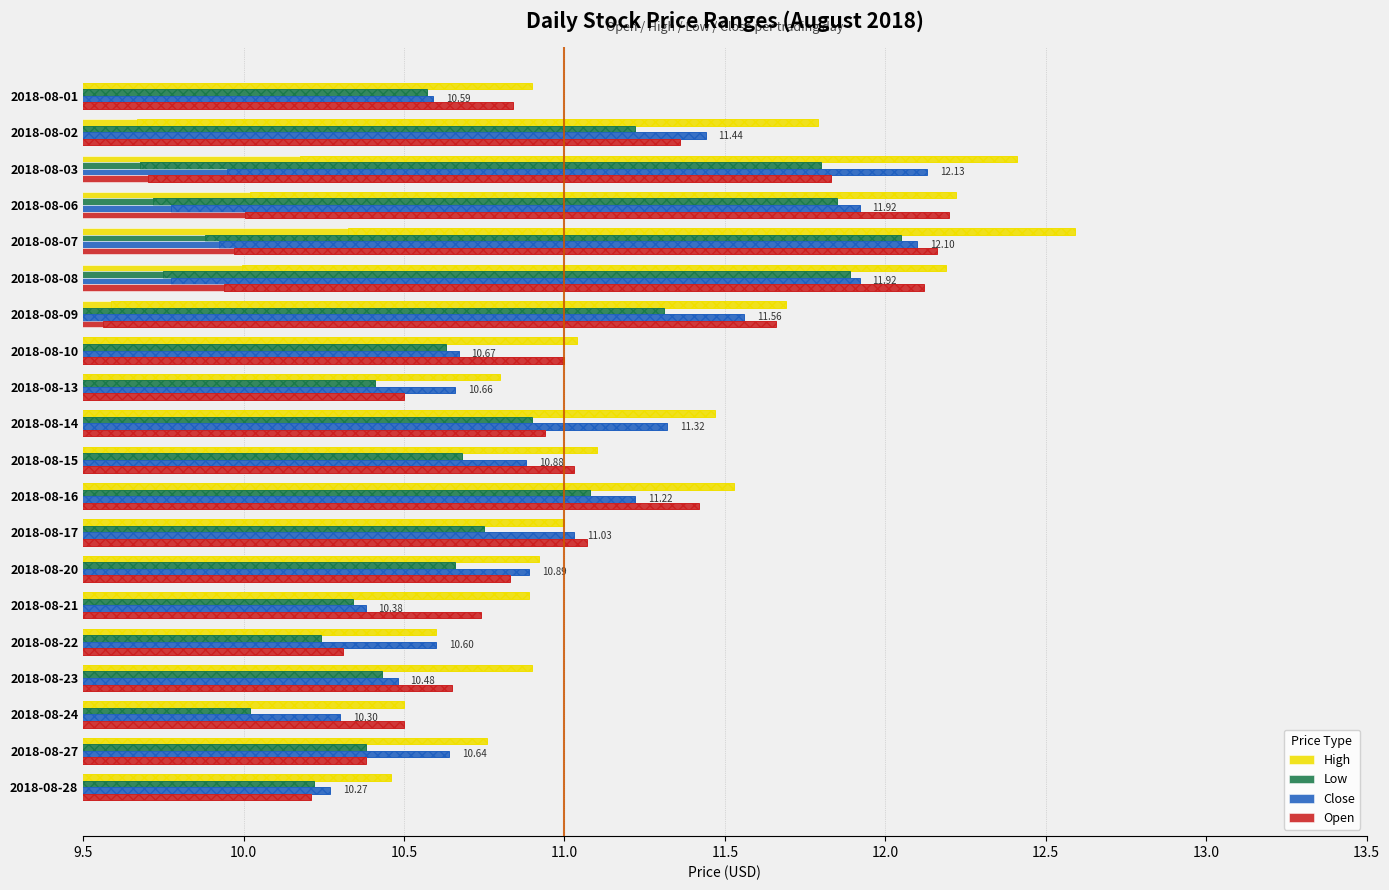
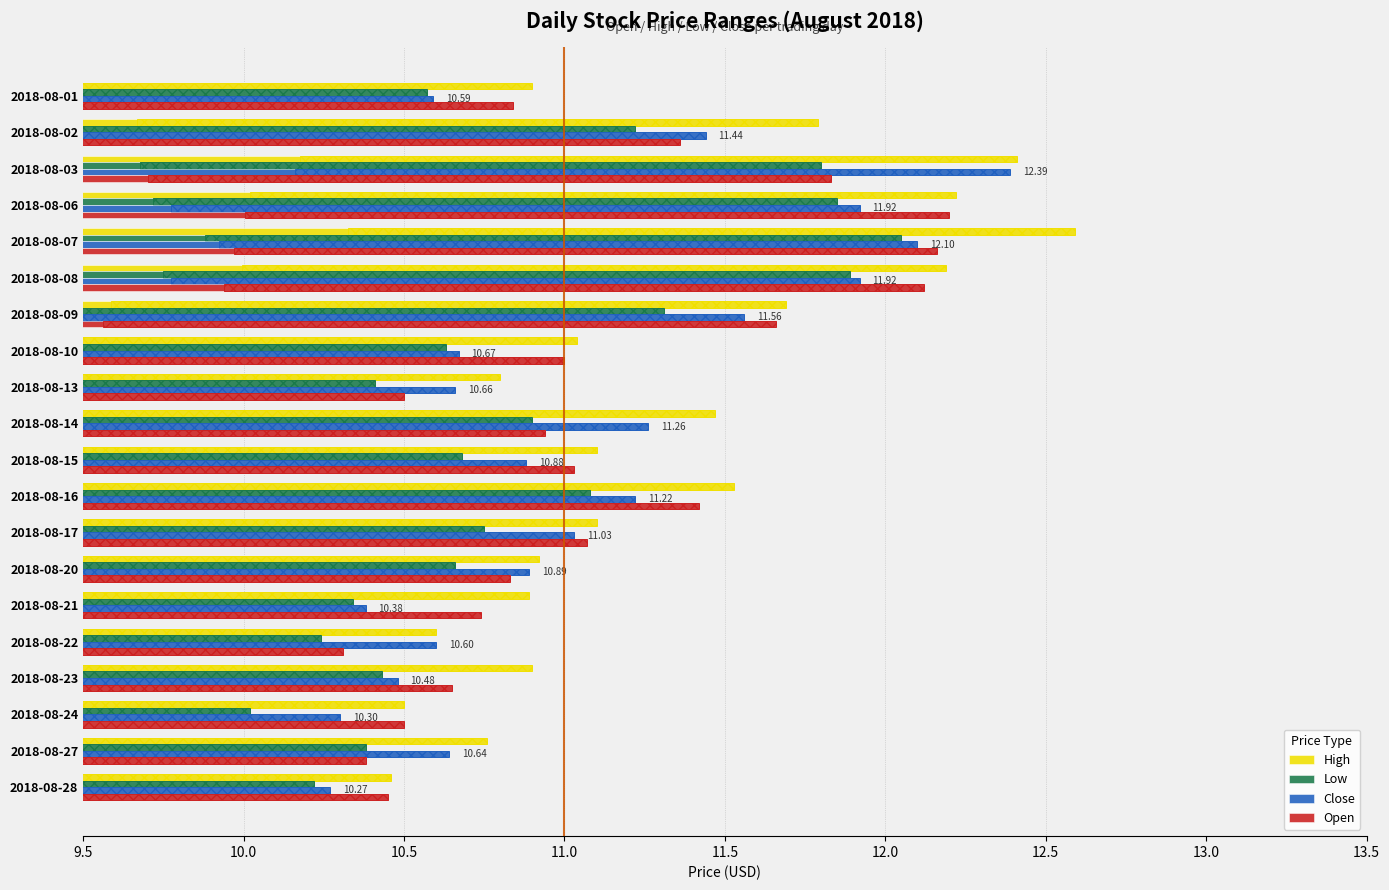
  {
    "High": {
      "2018-08-01": 10.9,
      "2018-08-02": 11.79,
      "2018-08-03": 12.41,
      "2018-08-06": 12.22,
      "2018-08-07": 12.59,
      "2018-08-08": 12.19,
      "2018-08-09": 11.69,
      "2018-08-10": 11.04,
      "2018-08-15": 11.1,
      "2018-08-16": 11.53,
-     "2018-08-17": 11.0,
+     "2018-08-17": 11.1,
      "2018-08-23": 10.9,
      "2018-08-24": 10.5,
      "2018-08-28": 10.46
    },
    "Low": {
      "2018-08-01": 10.57,
      "2018-08-02": 11.22,
      "2018-08-03": 11.80,
      "2018-08-06": 11.85,
      "2018-08-07": 12.05,
      "2018-08-08": 11.89,
      "2018-08-09": 11.31,
      "2018-08-10": 10.63,
      "2018-08-13": 10.41,
      "2018-08-14": 10.90,
      "2018-08-15": 10.68,
      "2018-08-16": 11.08,
      "2018-08-17": 10.75,
      "2018-08-20": 10.66,
      "2018-08-21": 10.34,
      "2018-08-22": 10.24,
      "2018-08-23": 10.43,
      "2018-08-24": 10.02,
      "2018-08-27": 10.38,
      "2018-08-28": 10.22
    },
    "Close": {
      "2018-08-01": 10.59,
      "2018-08-02": 11.44,
-     "2018-08-03": 12.13,
+     "2018-08-03": 12.39,
      "2018-08-06": 11.92,
      "2018-08-07": 12.10,
      "2018-08-08": 11.92,
      "2018-08-09": 11.56,
      "2018-08-10": 10.67,
      "2018-08-13": 10.66,
-     "2018-08-14": 11.32,
+     "2018-08-14": 11.26,
      "2018-08-15": 10.88,
      "2018-08-16": 11.22,
      "2018-08-17": 11.03,
      "2018-08-20": 10.89,
      "2018-08-21": 10.38,
      "2018-08-22": 10.60,
      "2018-08-23": 10.48,
      "2018-08-24": 10.30,
      "2018-08-27": 10.64,
      "2018-08-28": 10.27
    },
    "Open": {
      "2018-08-01": 10.84,
      "2018-08-02": 11.36,
      "2018-08-03": 11.83,
      "2018-08-06": 12.20,
      "2018-08-08": 12.12,
      "2018-08-10": 11.00,
      "2018-08-13": 10.50,
      "2018-08-14": 10.94,
      "2018-08-16": 11.42,
      "2018-08-20": 10.83,
      "2018-08-21": 10.74,
      "2018-08-22": 10.31,
      "2018-08-23": 10.65,
      "2018-08-24": 10.50,
      "2018-08-27": 10.38,
-     "2018-08-28": 10.21
+     "2018-08-28": 10.45
    }
  }
